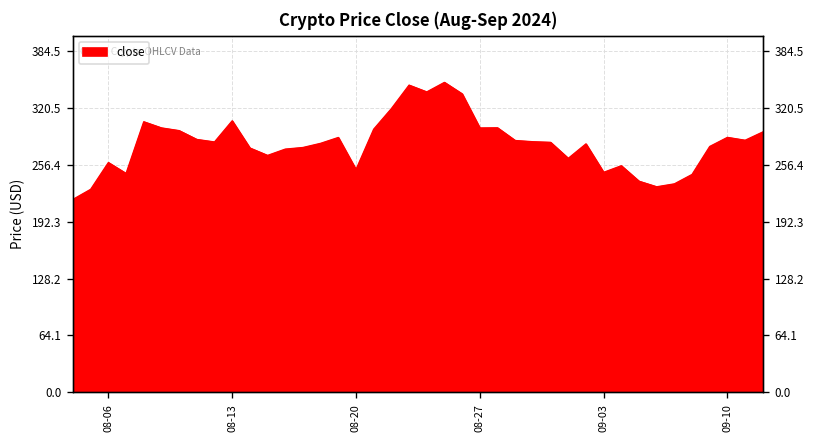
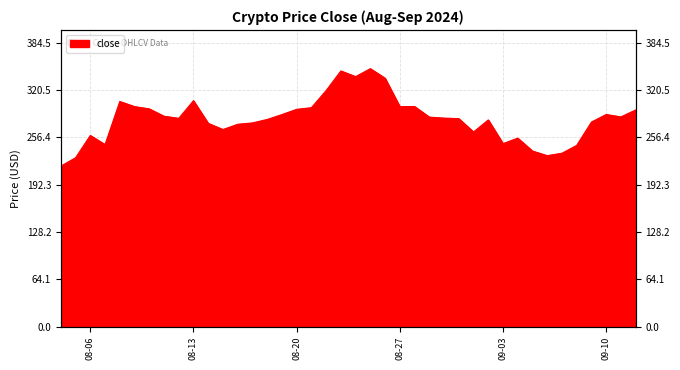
  {
    "08-06": 260,
    "08-13": 310,
-   "08-20": 250,
+   "08-20": 290,
    "08-27": 300,
    "09-03": 250,
    "09-10": 290
  }
